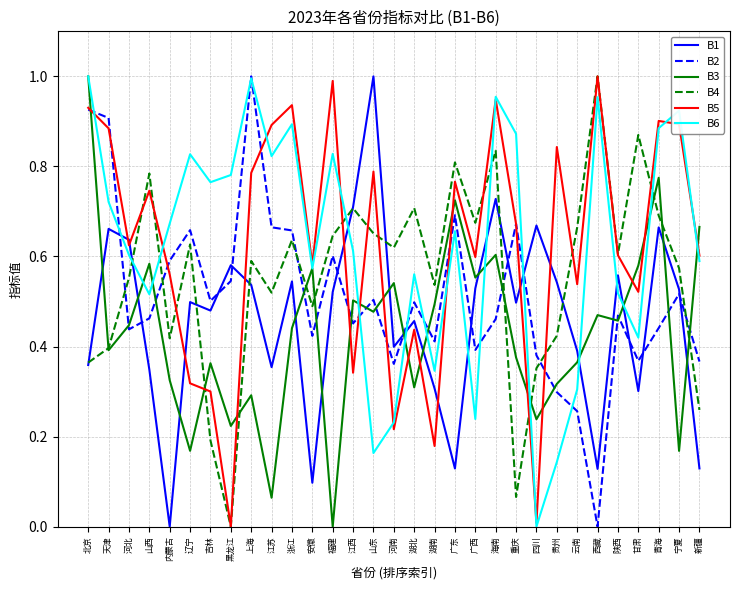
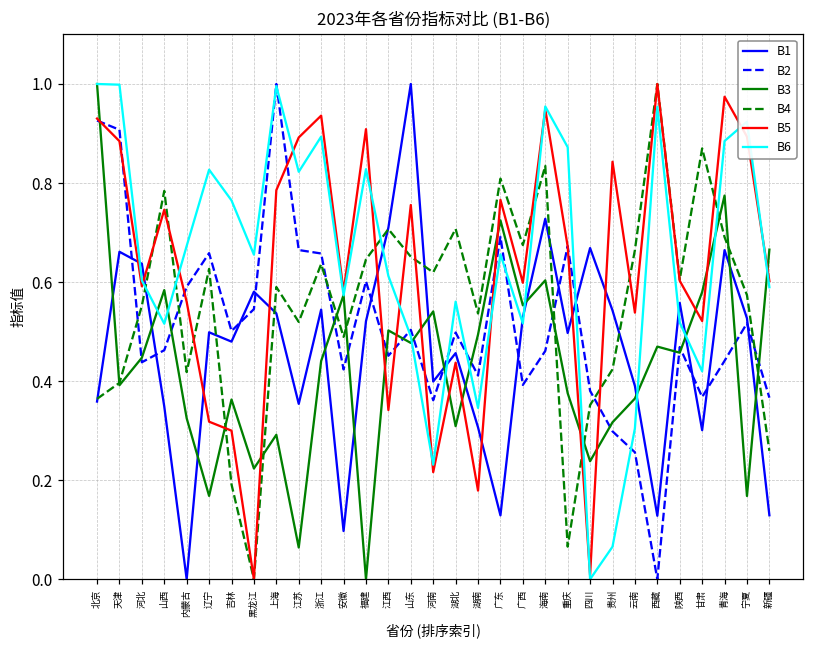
  {
    "B5": {
      "天津": 0.88,
-     "河北": 0.62,
+     "河北": 0.59,
      "山西": 0.75,
      "内蒙古": 0.56,
      "辽宁": 0.32,
      "吉林": 0.30,
      "上海": 0.79,
      "江苏": 0.89,
      "浙江": 0.94,
      "安徽": 0.58,
-     "福建": 0.99,
+     "福建": 0.91,
      "江西": 0.34,
-     "山东": 0.79,
+     "山东": 0.76,
      "河南": 0.22,
      "湖北": 0.44,
      "湖南": 0.18,
      "广东": 0.77,
      "广西": 0.60,
      "海南": 0.95,
      "四川": 0.01,
      "贵州": 0.84,
      "云南": 0.54,
      "甘肃": 0.52,
-     "青海": 0.90,
+     "青海": 0.97,
      "新疆": 0.60
    },
    "B6": {
-     "天津": 0.72,
+     "天津": 1.00,
      "河北": 0.60,
      "山西": 0.52,
      "内蒙古": 0.67,
      "辽宁": 0.83,
      "吉林": 0.76,
-     "黑龙江": 0.78,
+     "黑龙江": 0.66,
      "江苏": 0.82,
      "浙江": 0.89,
      "福建": 0.83,
      "江西": 0.61,
-     "山东": 0.16,
+     "山东": 0.49,
      "河南": 0.23,
      "湖北": 0.56,
      "湖南": 0.35,
      "广东": 0.66,
-     "广西": 0.24,
+     "广西": 0.52,
      "海南": 0.95,
      "重庆": 0.87,
      "四川": 0.00,
-     "贵州": 0.14,
+     "贵州": 0.07,
      "云南": 0.30,
      "西藏": 0.95,
      "陕西": 0.52,
      "甘肃": 0.42,
      "青海": 0.88,
      "新疆": 0.59
    }
  }
